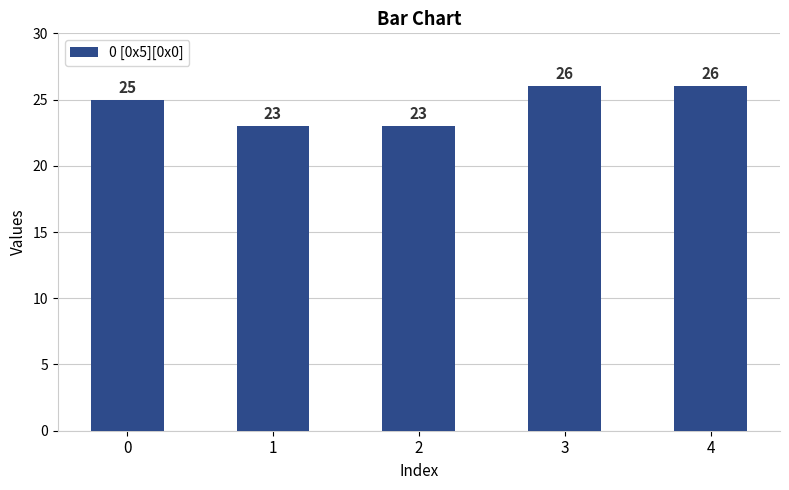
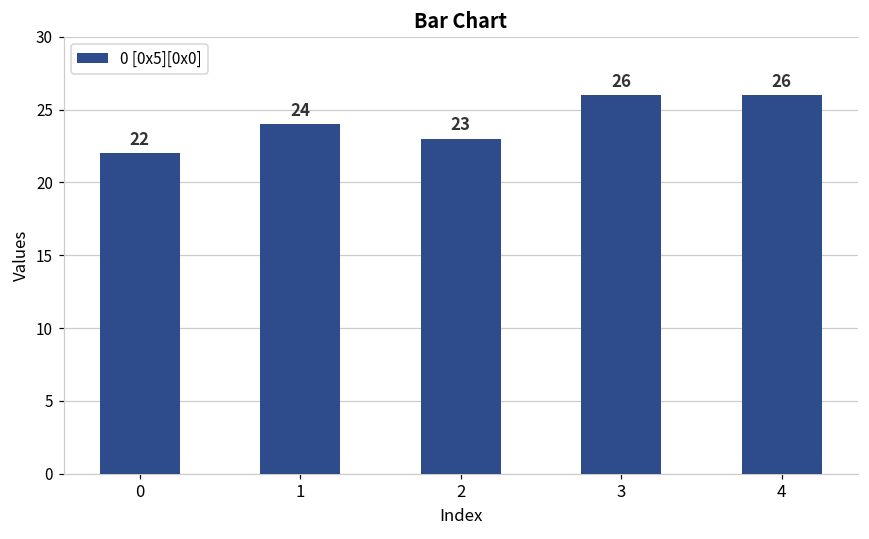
  {
-   "0": 25,
-   "1": 23,
+   "0": 22,
+   "1": 24,
    "2": 23,
    "3": 26,
    "4": 26
  }
